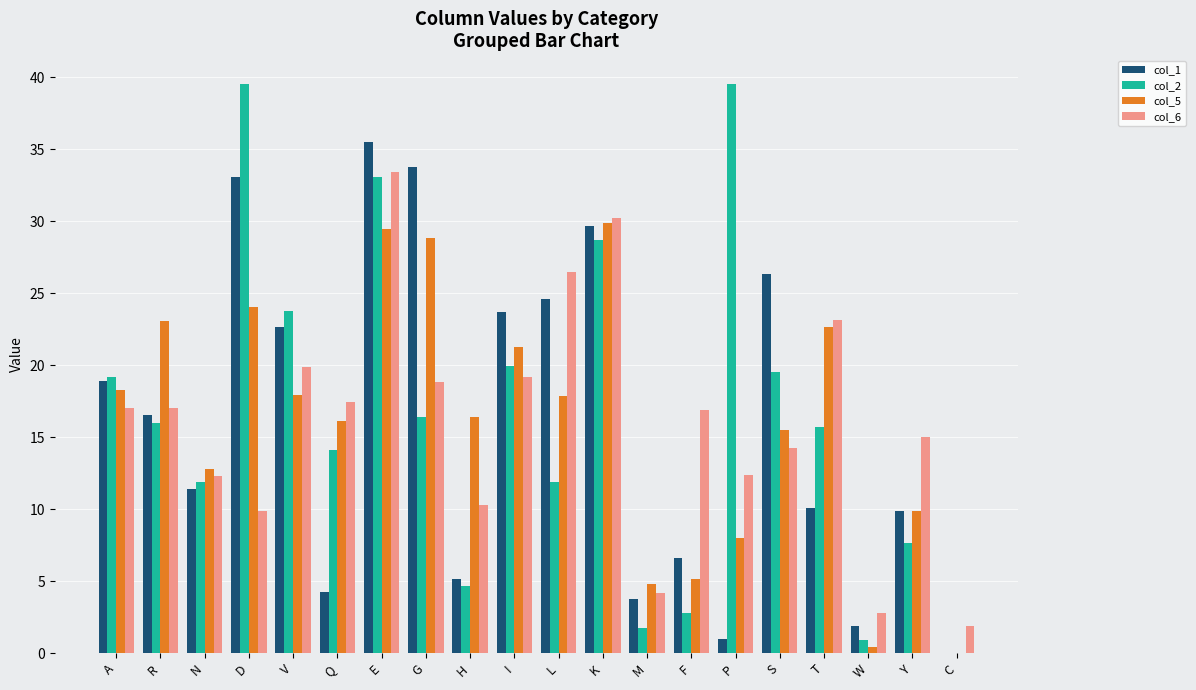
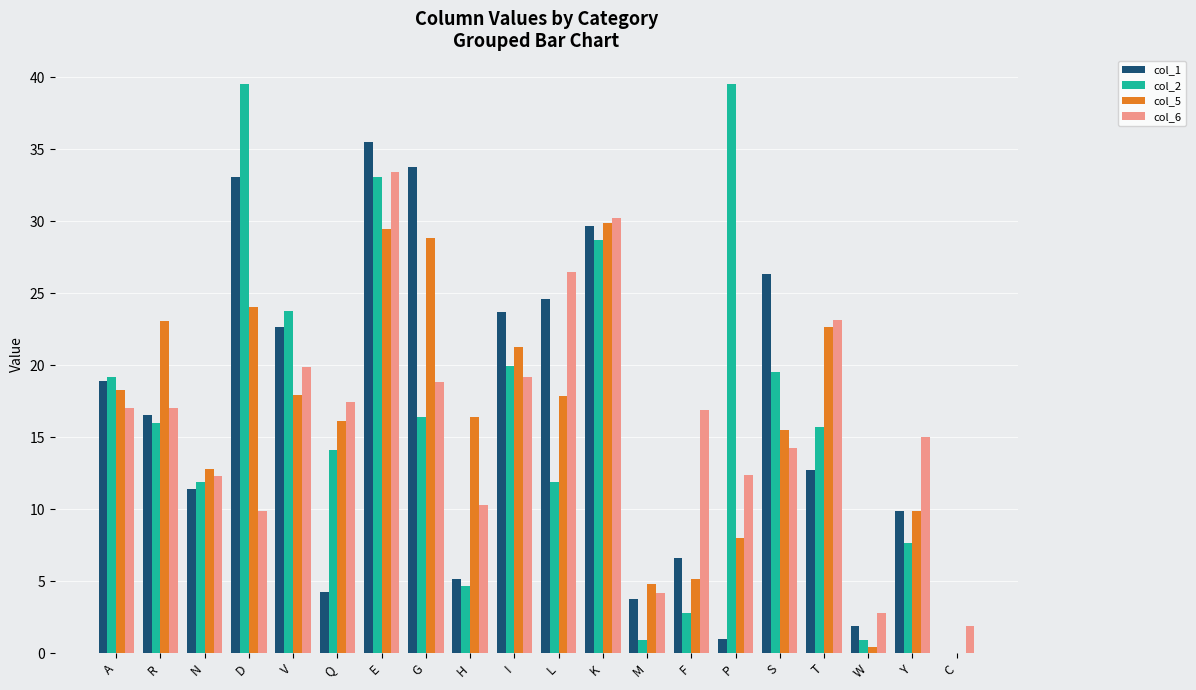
  {
    "col_1": {
      "A": 18.9,
      "R": 16.5,
      "N": 11.4,
      "D": 33.1,
      "V": 22.7,
      "Q": 4.3,
      "E": 35.5,
      "G": 33.8,
      "H": 5.2,
      "I": 23.7,
      "L": 24.6,
      "K": 29.7,
      "M": 3.8,
      "F": 6.6,
      "P": 1.0,
      "S": 26.4,
-     "T": 10.1,
+     "T": 12.8,
      "W": 1.9,
      "Y": 9.9,
      "C": 0.0
    },
    "col_2": {
      "A": 19.2,
      "R": 16.0,
      "N": 11.9,
      "D": 39.5,
      "V": 23.8,
      "Q": 14.1,
      "E": 33.1,
      "G": 16.4,
      "H": 4.7,
      "I": 19.9,
      "L": 11.9,
      "K": 28.7,
-     "M": 1.7,
+     "M": 0.9,
      "F": 2.8,
      "P": 39.6,
      "S": 19.5,
      "T": 15.7,
      "W": 0.9,
      "Y": 7.7,
      "C": 0.0
    },
    "col_5": {
      "A": 18.3,
      "R": 23.1,
      "N": 12.8,
      "D": 24.0,
      "V": 17.9,
      "Q": 16.1,
      "E": 29.4,
      "G": 28.8,
      "H": 16.4,
      "I": 21.2,
      "L": 17.9,
      "K": 29.9,
      "M": 4.8,
      "F": 5.2,
      "P": 8.0,
      "S": 15.5,
      "T": 22.6,
      "W": 0.5,
      "Y": 9.9,
      "C": 0.0
    },
    "col_6": {
      "A": 17.0,
      "R": 17.0,
      "N": 12.3,
      "D": 9.9,
      "V": 19.9,
      "Q": 17.5,
      "E": 33.4,
      "G": 18.9,
      "H": 10.3,
      "I": 19.2,
      "L": 26.5,
      "K": 30.2,
      "M": 4.2,
      "F": 16.9,
      "P": 12.4,
      "S": 14.2,
      "T": 23.1,
      "W": 2.8,
      "Y": 15.0,
      "C": 1.9
    }
  }
